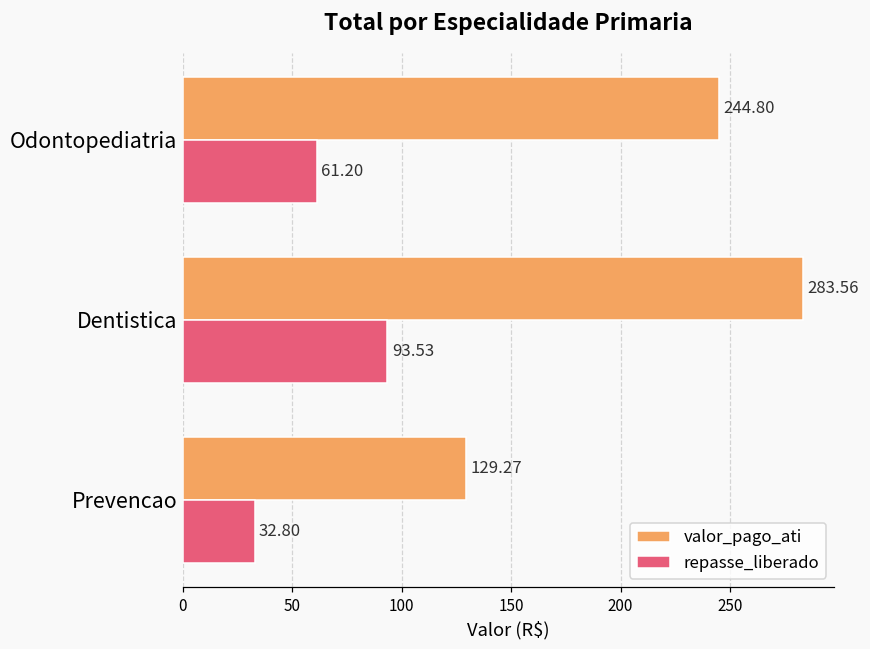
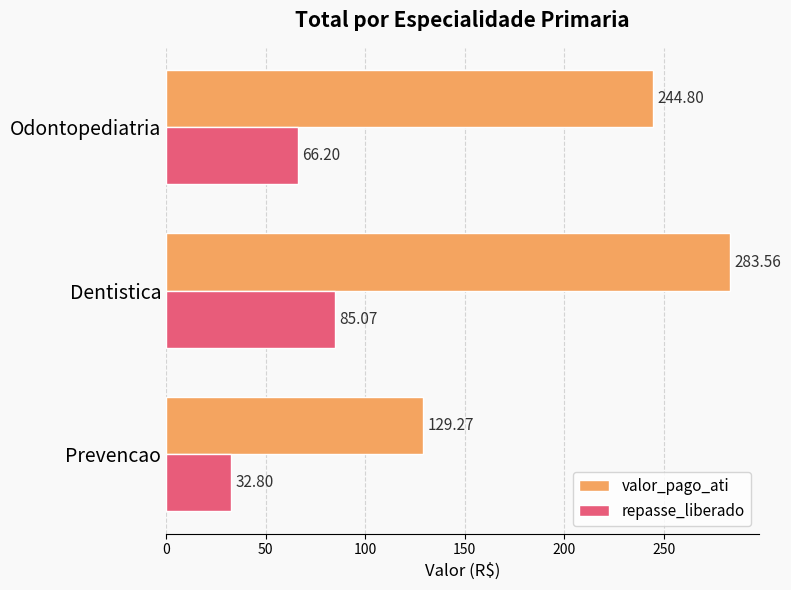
  {
    "valor_pago_ati": {
      "Odontopediatria": 244.80,
      "Dentistica": 283.56,
      "Prevencao": 129.27
    },
    "repasse_liberado": {
-     "Odontopediatria": 61.20,
-     "Dentistica": 93.53,
+     "Odontopediatria": 66.20,
+     "Dentistica": 85.07,
      "Prevencao": 32.80
    }
  }
